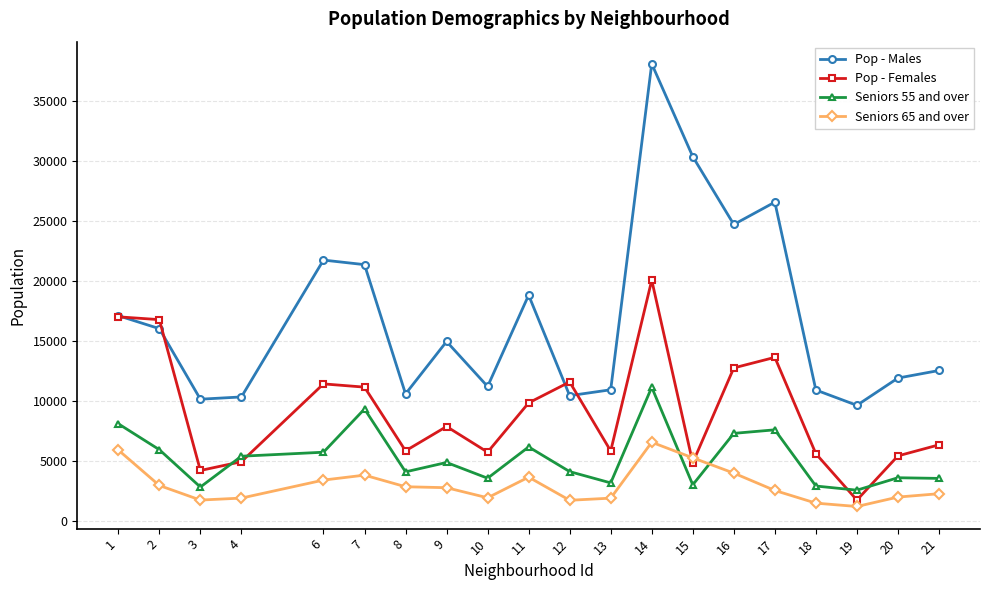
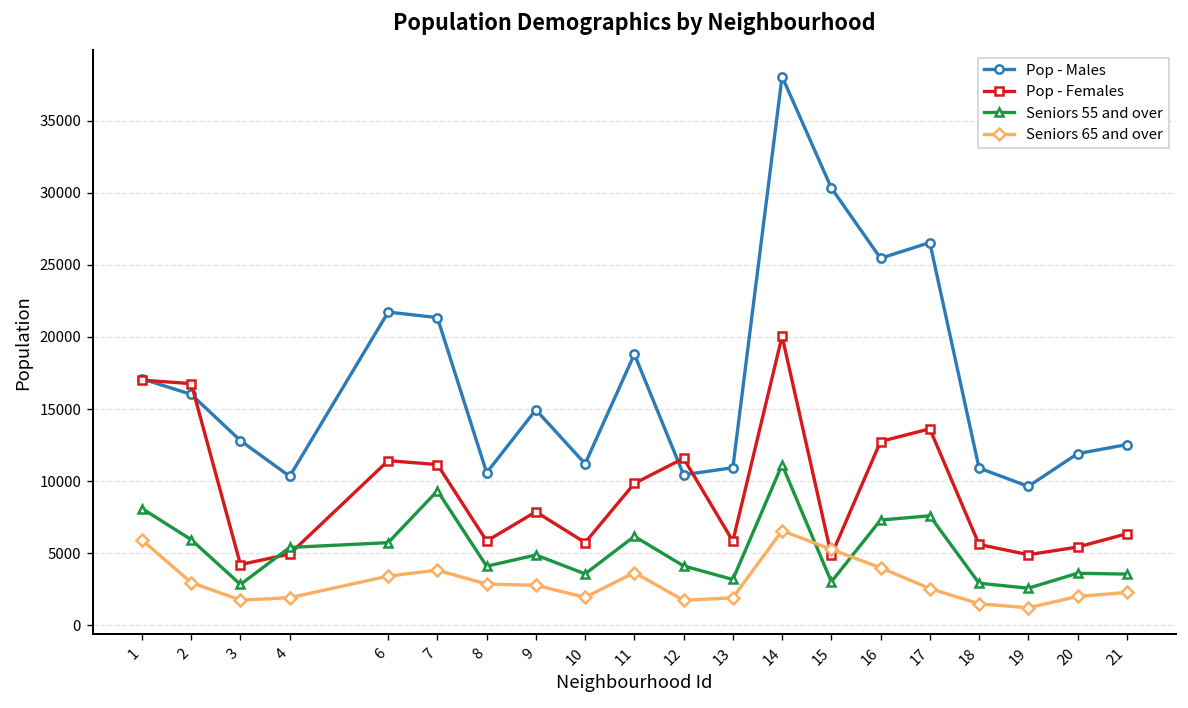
  {
    "Pop - Males": {
      "2": 16000,
-     "3": 10100,
+     "3": 12800,
      "4": 10300,
      "6": 21700,
      "7": 21300,
      "8": 10600,
      "9": 14900,
      "10": 11200,
      "11": 18800,
      "12": 10400,
      "13": 10900,
      "14": 38100,
      "15": 30300,
-     "16": 24700,
+     "16": 25500,
      "17": 26600,
      "18": 10900,
      "19": 9600,
      "20": 11900,
      "21": 12500
    },
    "Pop - Females": {
      "2": 16800,
      "3": 4200,
      "4": 4900,
      "6": 11400,
      "7": 11100,
      "8": 5800,
      "9": 7900,
      "10": 5700,
      "11": 9800,
      "12": 11600,
      "13": 5800,
      "14": 20100,
      "15": 4800,
      "16": 12700,
      "17": 13600,
      "18": 5600,
-     "19": 1700,
+     "19": 4900,
      "20": 5400,
      "21": 6300
    },
    "Seniors 55 and over": {
      "1": 8100,
      "2": 5900,
      "3": 2800,
      "4": 5400,
      "6": 5700,
      "7": 9300,
      "8": 4100,
      "9": 4900,
      "10": 3600,
      "11": 6200,
      "12": 4100,
      "13": 3200,
      "14": 11100,
      "15": 3000,
      "16": 7300,
      "17": 7600,
      "18": 2900,
      "19": 2600,
      "20": 3600,
      "21": 3500
    },
    "Seniors 65 and over": {
      "1": 5900,
      "2": 3000,
      "3": 1700,
      "4": 1900,
      "6": 3400,
      "7": 3800,
      "8": 2900,
      "9": 2800,
      "10": 1900,
      "11": 3700,
      "12": 1700,
      "13": 1900,
      "14": 6600,
      "15": 5300,
      "16": 4000,
      "17": 2500,
      "18": 1500,
      "19": 1200,
      "20": 2000,
      "21": 2300
    }
  }
